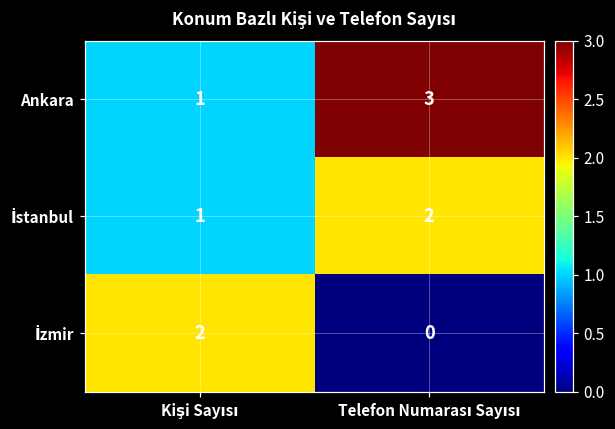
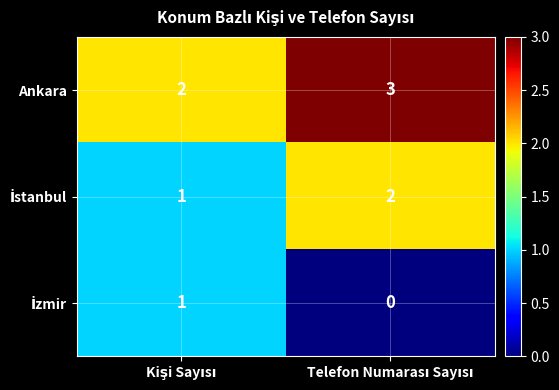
  {
    "Ankara": {
-     "Kişi Sayısı": 1,
+     "Kişi Sayısı": 2,
      "Telefon Numarası Sayısı": 3
    },
    "İstanbul": {
      "Kişi Sayısı": 1,
      "Telefon Numarası Sayısı": 2
    },
    "İzmir": {
-     "Kişi Sayısı": 2,
+     "Kişi Sayısı": 1,
      "Telefon Numarası Sayısı": 0
    }
  }
